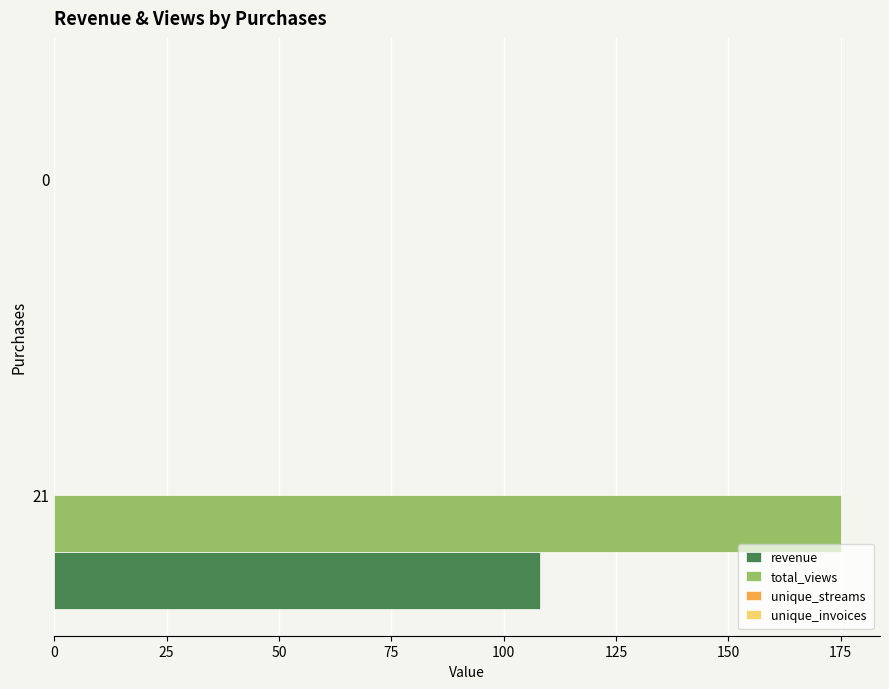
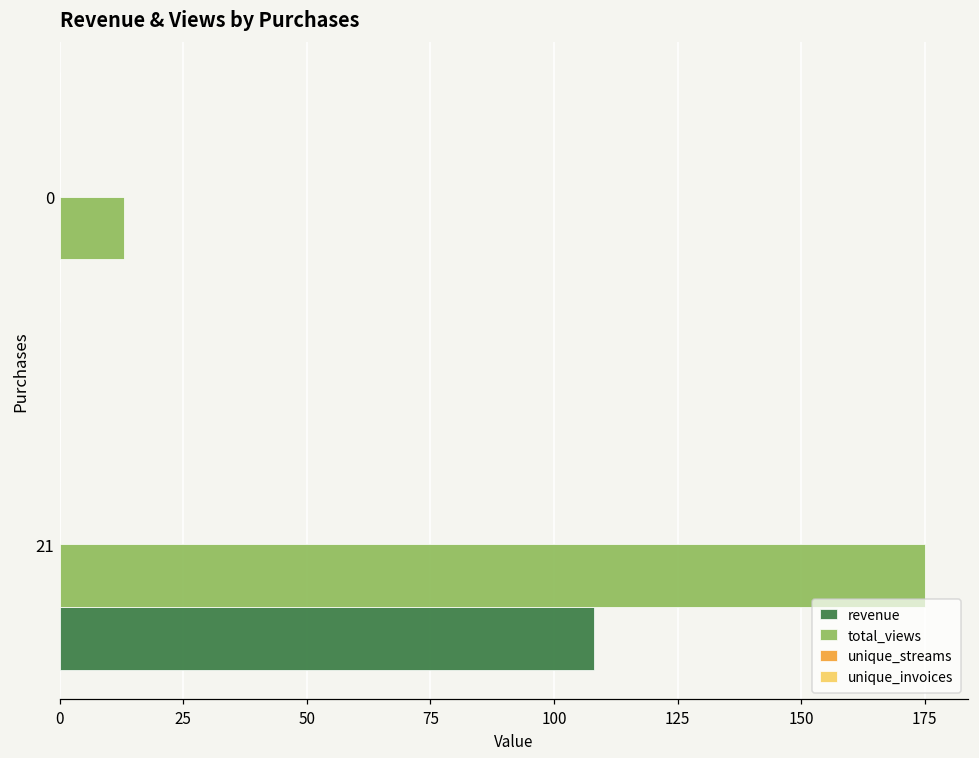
  {
    "revenue": {
      "0": 0,
      "21": 108
    },
    "total_views": {
-     "0": 0,
+     "0": 13,
      "21": 175
    },
    "unique_streams": {
      "0": 0,
      "21": 0
    },
    "unique_invoices": {
      "0": 0,
      "21": 0
    }
  }
